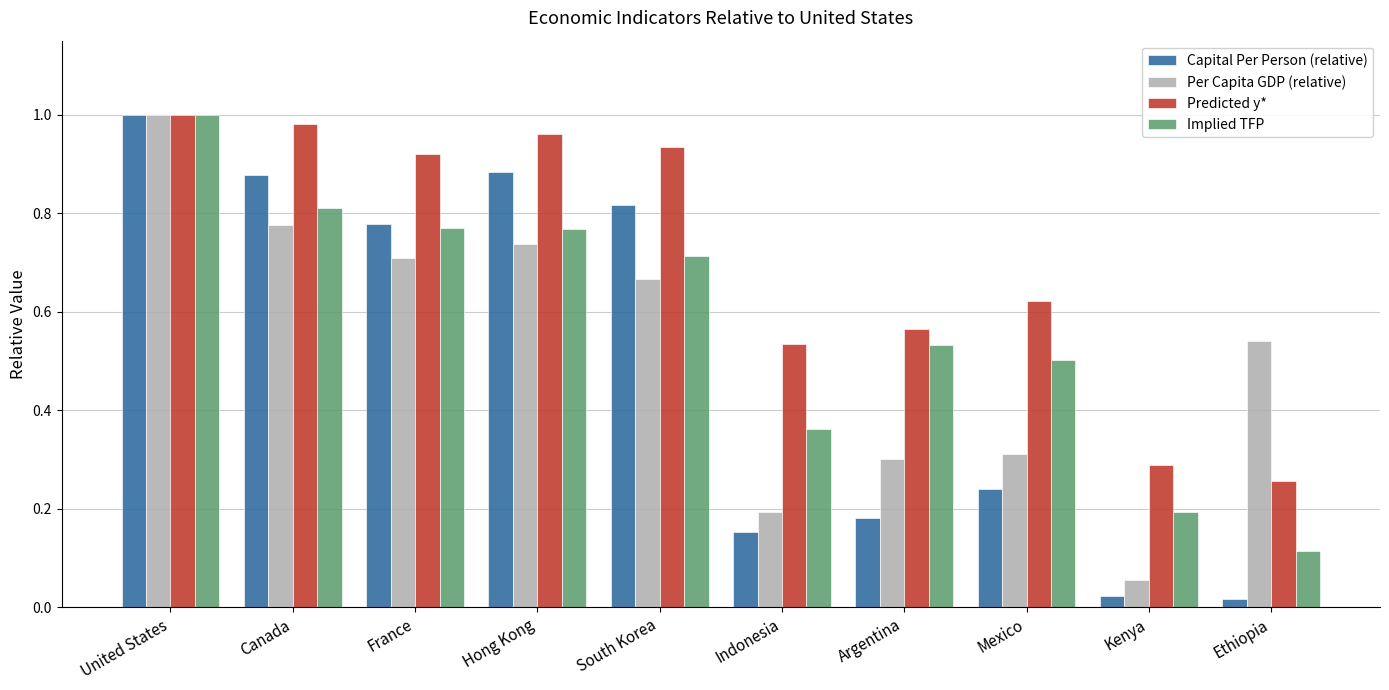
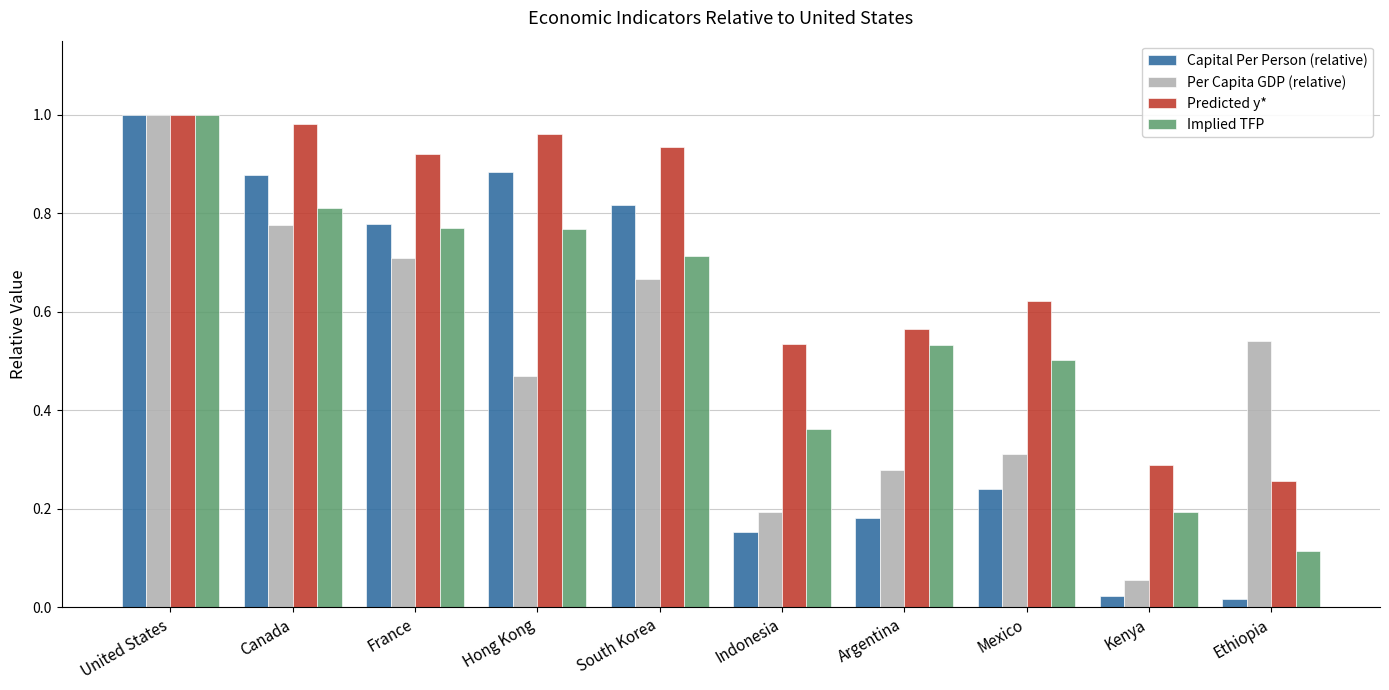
  {
    "Capital Per Person (relative)": {
      "United States": 1.00,
      "Canada": 0.88,
      "France": 0.78,
      "Hong Kong": 0.88,
      "South Korea": 0.82,
      "Indonesia": 0.15,
      "Argentina": 0.18,
      "Mexico": 0.24,
      "Kenya": 0.02,
      "Ethiopia": 0.02
    },
    "Per Capita GDP (relative)": {
      "United States": 1.00,
      "Canada": 0.78,
      "France": 0.71,
-     "Hong Kong": 0.74,
+     "Hong Kong": 0.47,
      "South Korea": 0.67,
      "Indonesia": 0.19,
-     "Argentina": 0.30,
+     "Argentina": 0.28,
      "Mexico": 0.31,
      "Kenya": 0.06,
      "Ethiopia": 0.54
    },
    "Predicted y*": {
      "United States": 1.00,
      "Canada": 0.98,
      "France": 0.92,
      "Hong Kong": 0.96,
      "South Korea": 0.93,
      "Indonesia": 0.53,
      "Argentina": 0.57,
      "Mexico": 0.62,
      "Kenya": 0.29,
      "Ethiopia": 0.26
    },
    "Implied TFP": {
      "United States": 1.00,
      "Canada": 0.81,
      "France": 0.77,
      "Hong Kong": 0.77,
      "South Korea": 0.71,
      "Indonesia": 0.36,
      "Argentina": 0.53,
      "Mexico": 0.50,
      "Kenya": 0.19,
      "Ethiopia": 0.11
    }
  }
